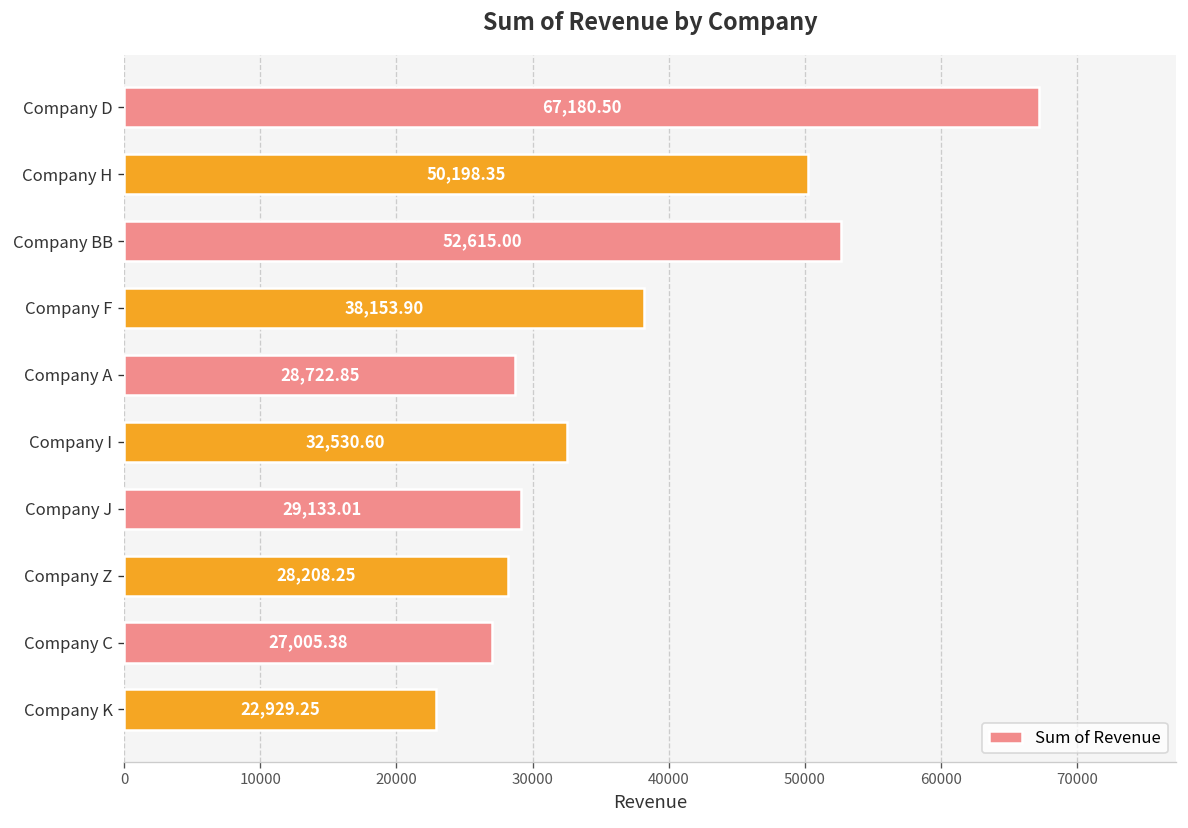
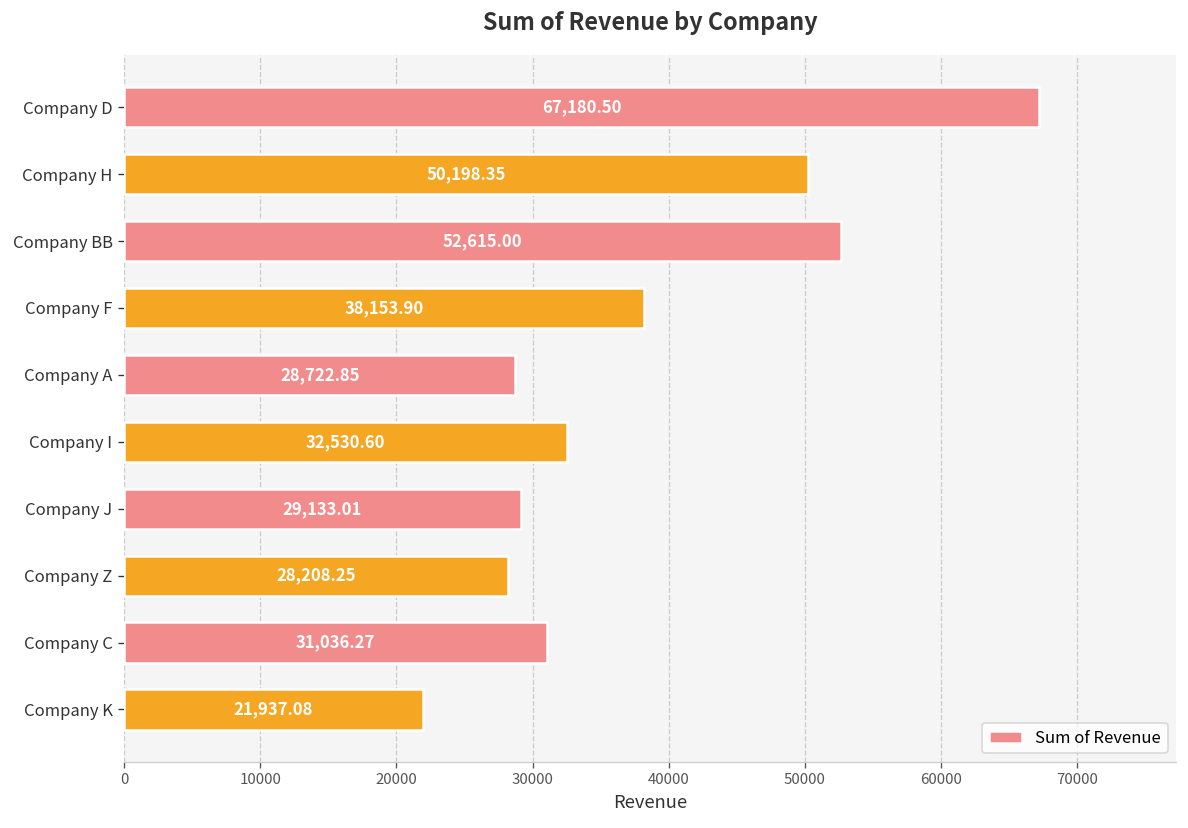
  {
    "Company D": "67,180.50",
    "Company H": "50,198.35",
    "Company BB": "52,615.00",
    "Company F": "38,153.90",
    "Company A": "28,722.85",
    "Company I": "32,530.60",
    "Company J": "29,133.01",
    "Company Z": "28,208.25",
-   "Company C": "27,005.38",
-   "Company K": "22,929.25"
+   "Company C": "31,036.27",
+   "Company K": "21,937.08"
  }
